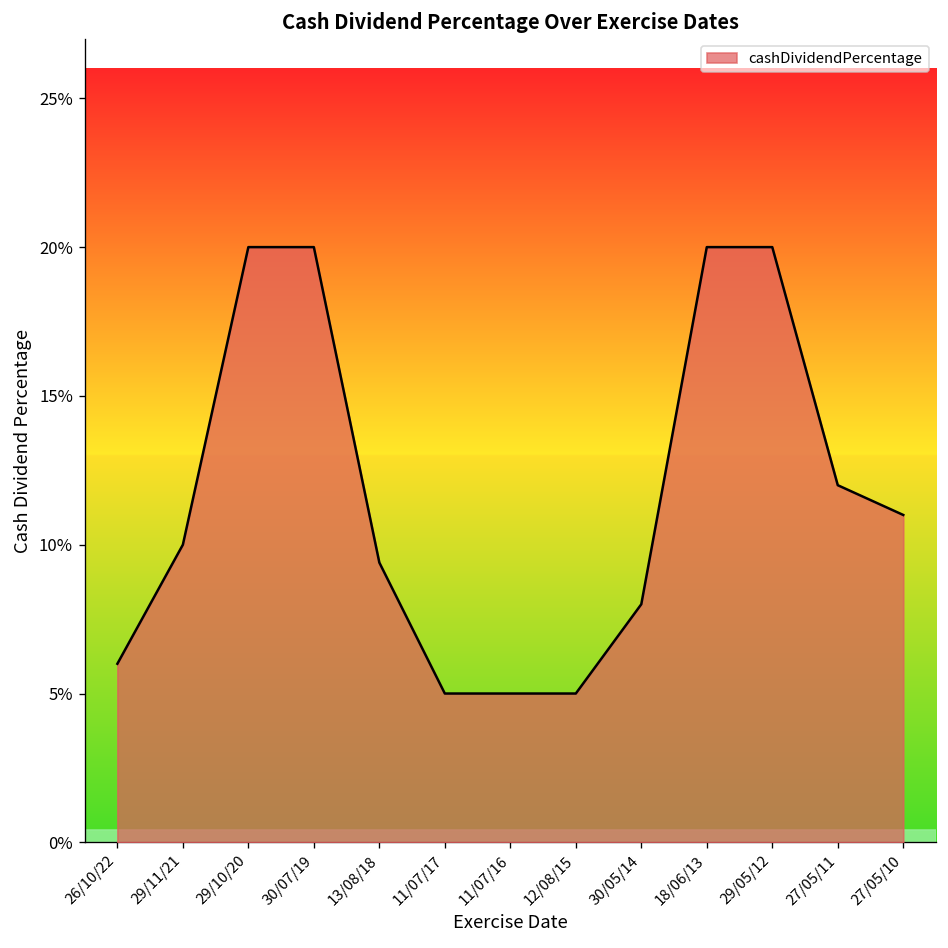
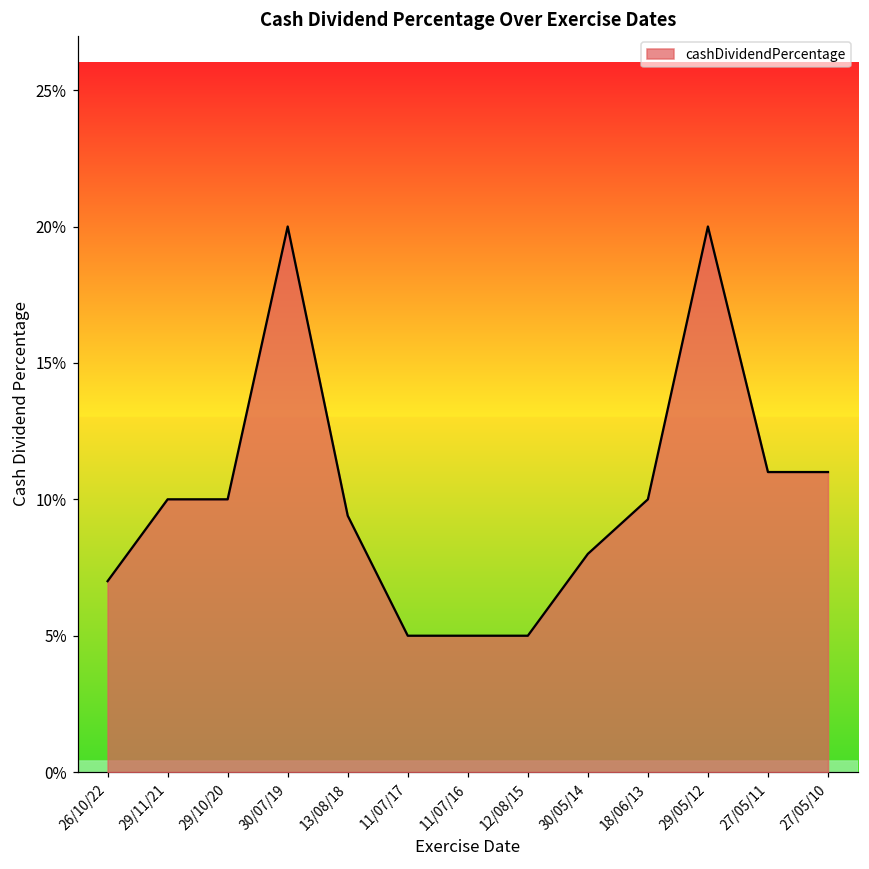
  {
-   "26/10/22": "6.0%",
+   "26/10/22": "7.0%",
    "29/11/21": "10.0%",
-   "29/10/20": "20.0%",
+   "29/10/20": "10.0%",
    "30/07/19": "20.0%",
    "13/08/18": "9.4%",
    "11/07/17": "5.0%",
    "11/07/16": "5.0%",
    "12/08/15": "5.0%",
    "30/05/14": "8.0%",
-   "18/06/13": "20.0%",
+   "18/06/13": "10.0%",
    "29/05/12": "20.0%",
-   "27/05/11": "12.0%",
+   "27/05/11": "11.0%",
    "27/05/10": "11.0%"
  }
